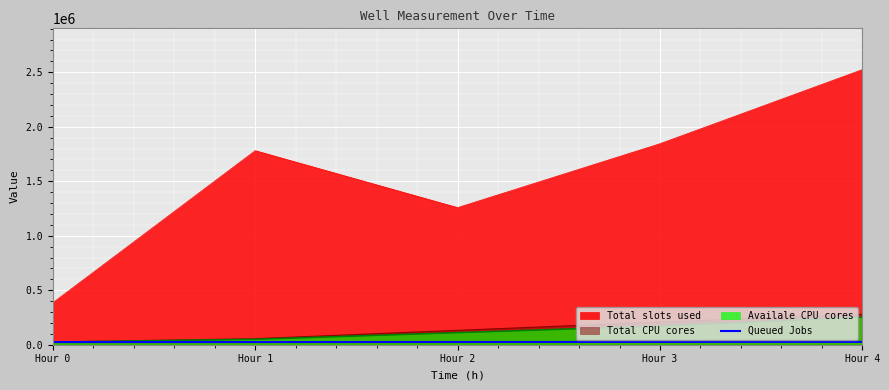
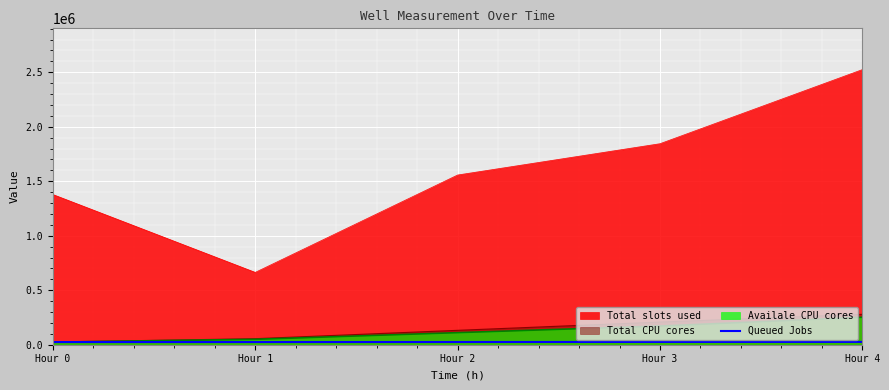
  {
    "Total slots used": {
-     "Hour 0": 390000,
-     "Hour 1": 1780000,
-     "Hour 2": 1260000,
+     "Hour 0": 1380000,
+     "Hour 1": 660000,
+     "Hour 2": 1560000,
      "Hour 3": 1840000,
      "Hour 4": 2520000
    },
    "Total CPU cores": {
      "Hour 4": 280000
    },
    "Availale CPU cores": {
      "Hour 4": 250000
    },
    "Queued Jobs": {
      "Hour 1": 20000,
      "Hour 2": 20000,
      "Hour 3": 30000,
      "Hour 4": 30000
    }
  }
